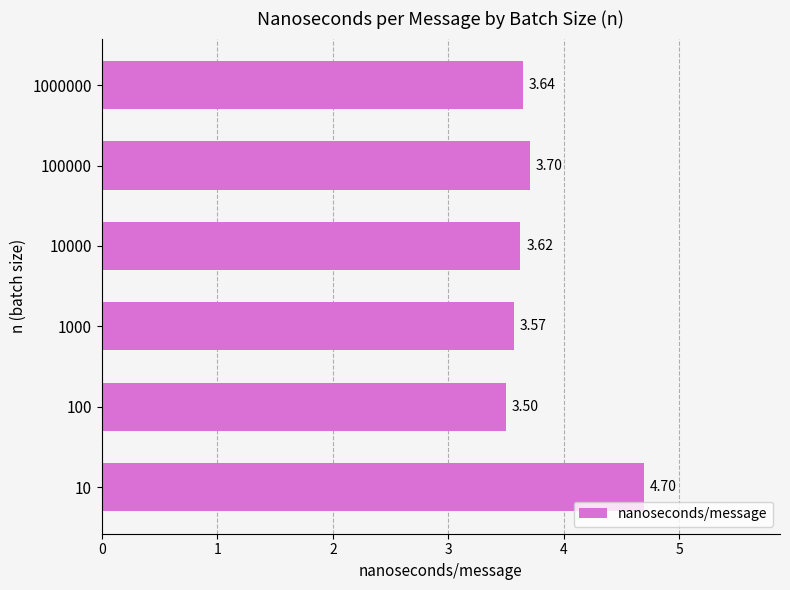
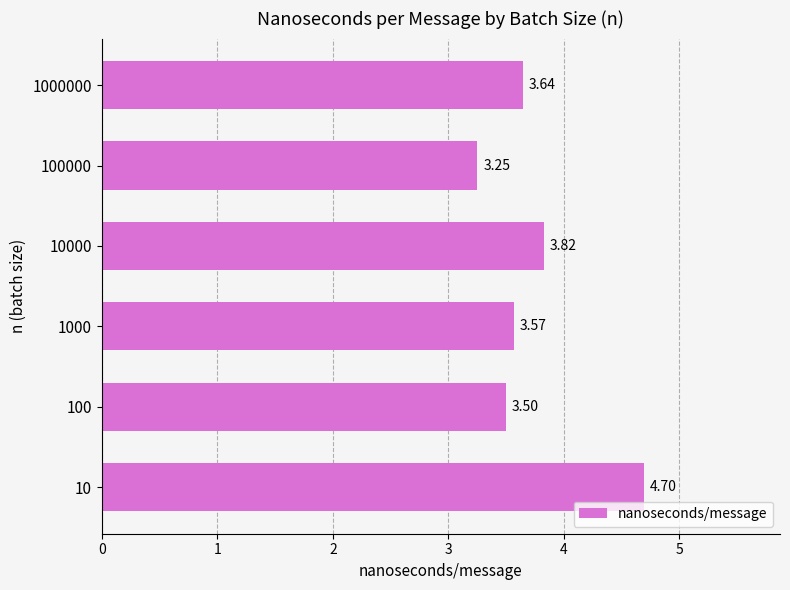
  {
    "1000000": 3.64,
-   "100000": 3.70,
-   "10000": 3.62,
+   "100000": 3.25,
+   "10000": 3.82,
    "1000": 3.57,
    "100": 3.50,
    "10": 4.70
  }
